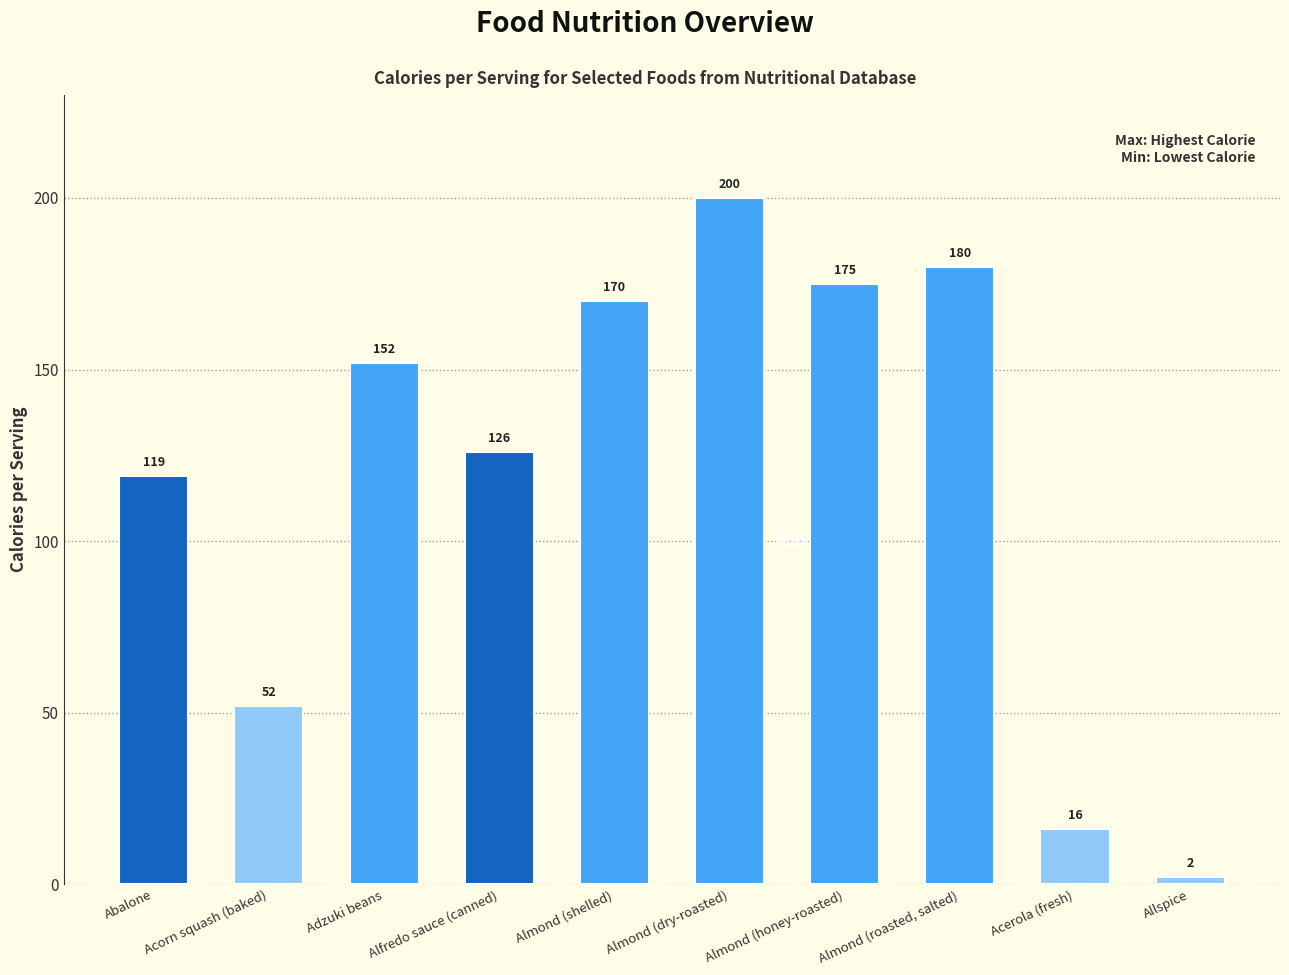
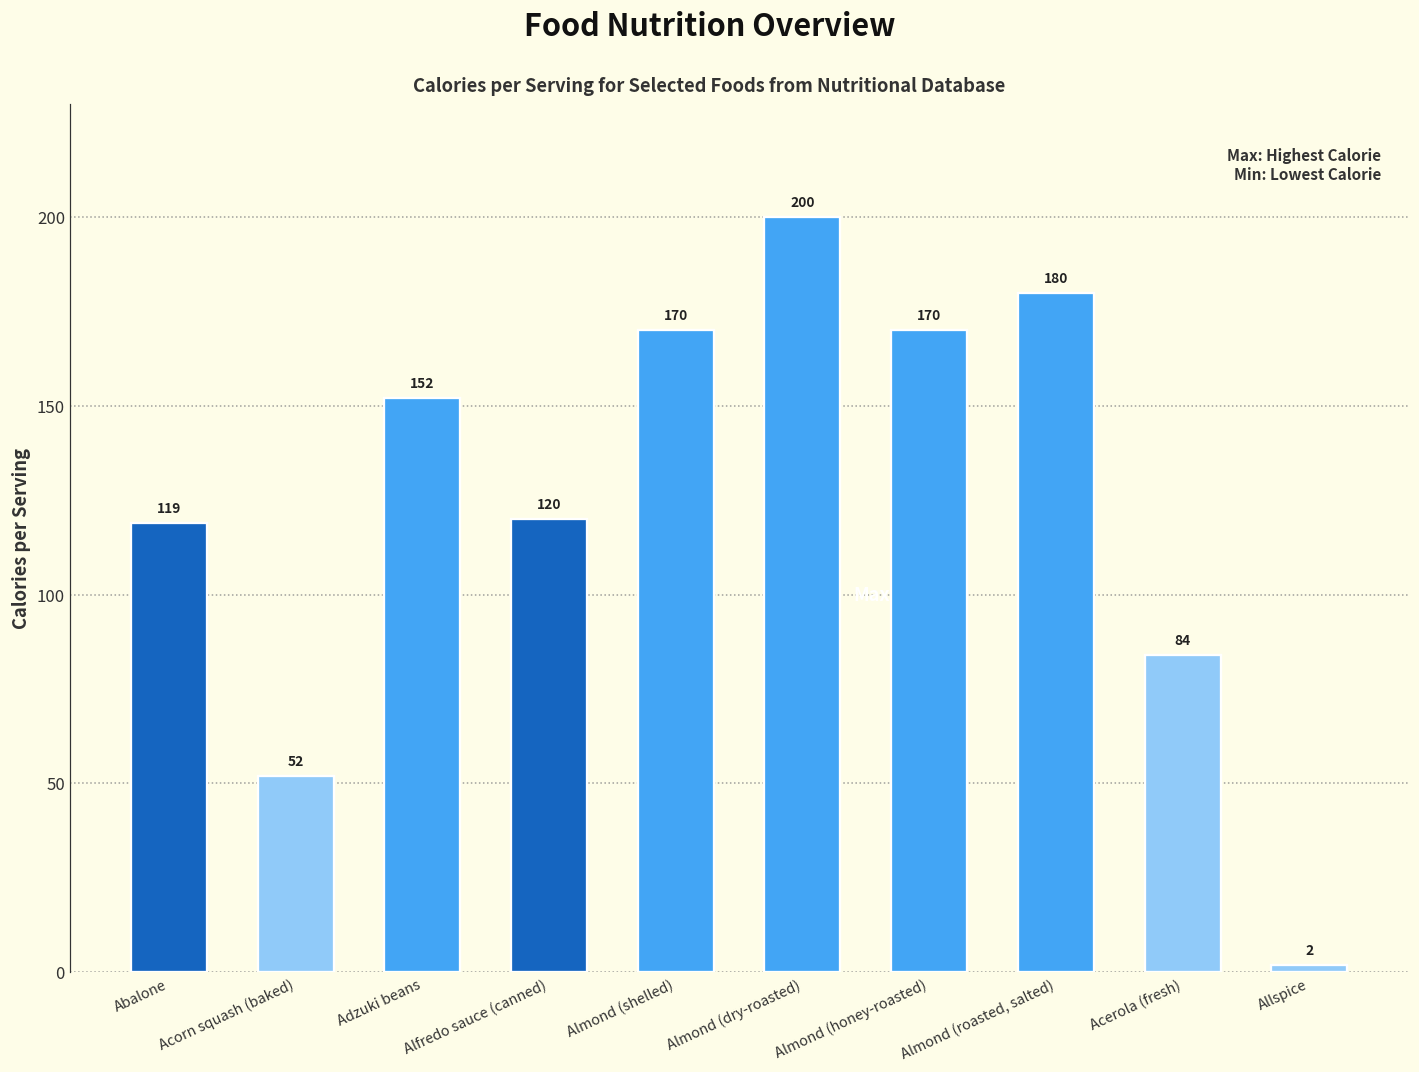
  {
    "Abalone": 119,
    "Acorn squash (baked)": 52,
    "Adzuki beans": 152,
-   "Alfredo sauce (canned)": 126,
+   "Alfredo sauce (canned)": 120,
    "Almond (shelled)": 170,
    "Almond (dry-roasted)": 200,
-   "Almond (honey-roasted)": 175,
+   "Almond (honey-roasted)": 170,
    "Almond (roasted, salted)": 180,
-   "Acerola (fresh)": 16,
+   "Acerola (fresh)": 84,
    "Allspice": 2
  }
